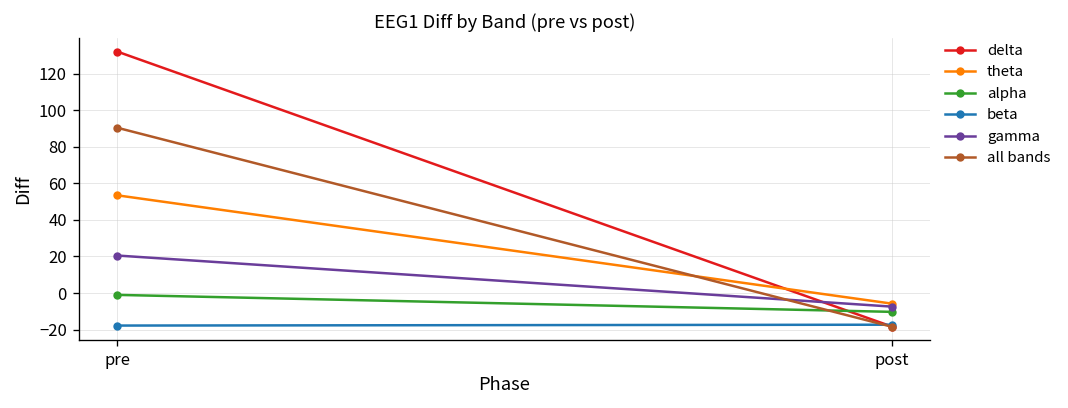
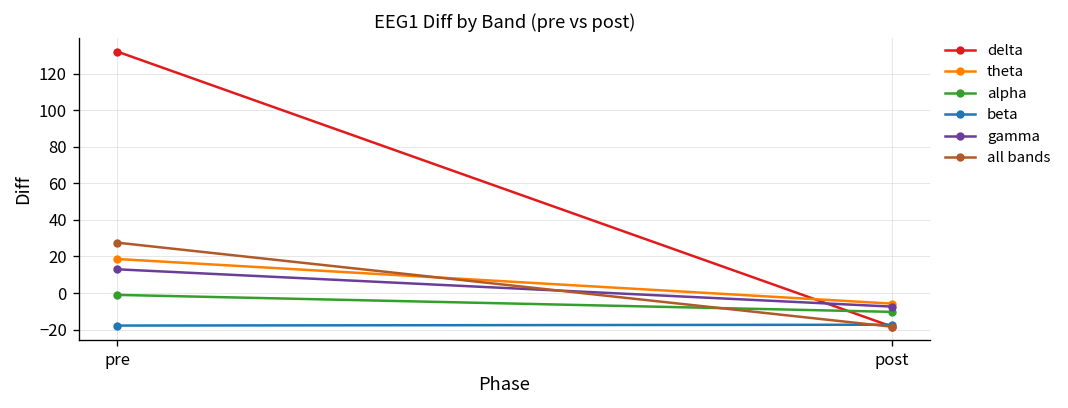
  {
    "delta": {
      "pre": 132
    },
    "theta": {
-     "pre": 53
+     "pre": 19
    },
    "alpha": {
      "pre": -1,
      "post": -10
    },
    "beta": {
      "pre": -18
    },
    "gamma": {
-     "pre": 21
+     "pre": 13
    },
    "all bands": {
-     "pre": 90
+     "pre": 28
    }
  }
